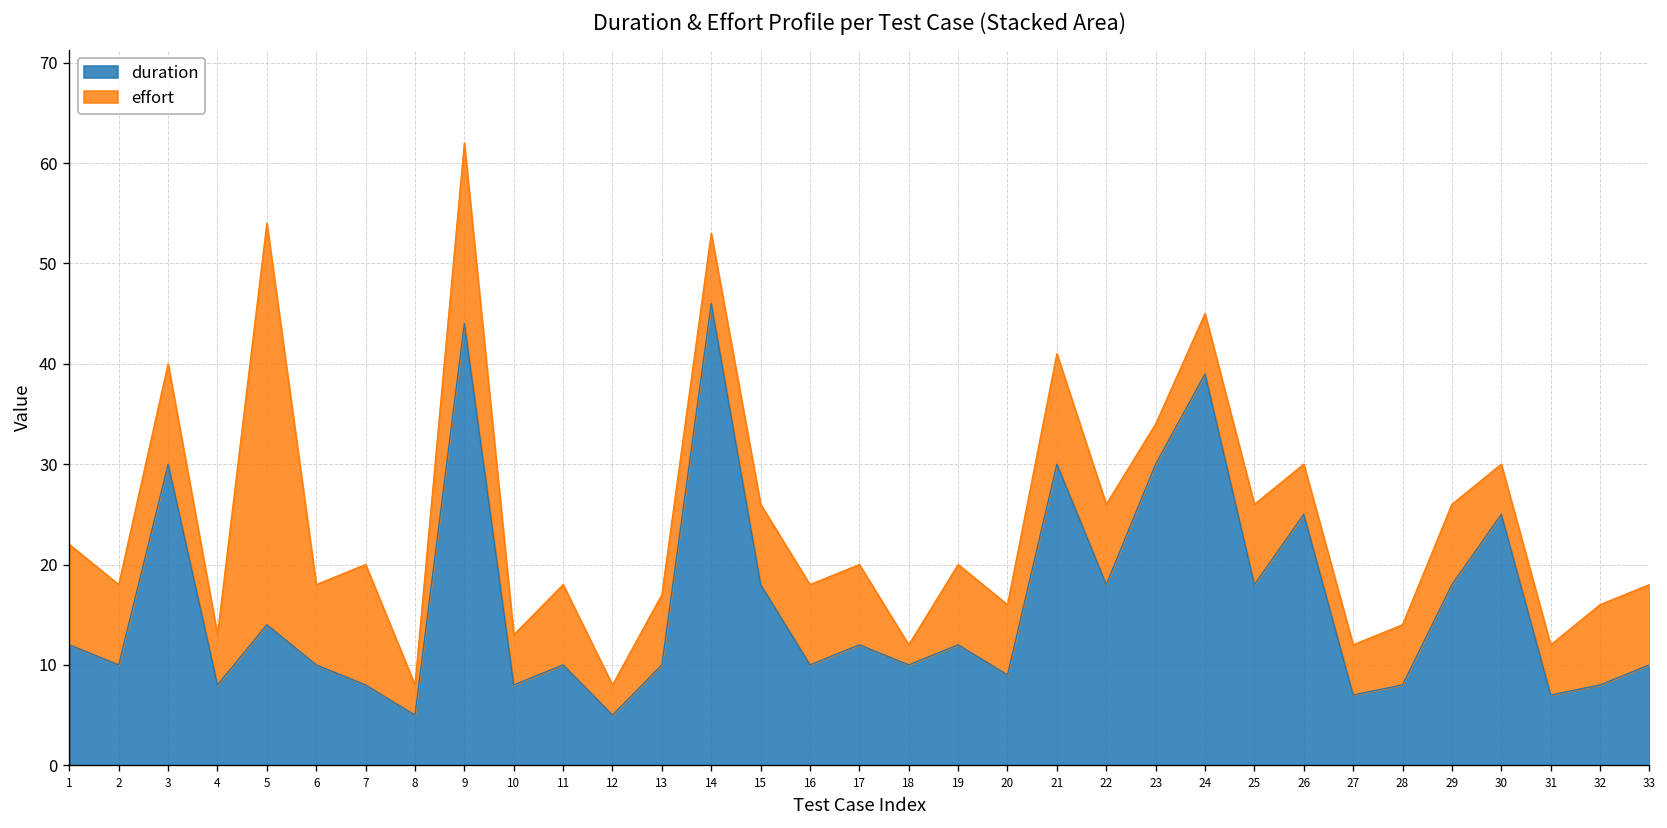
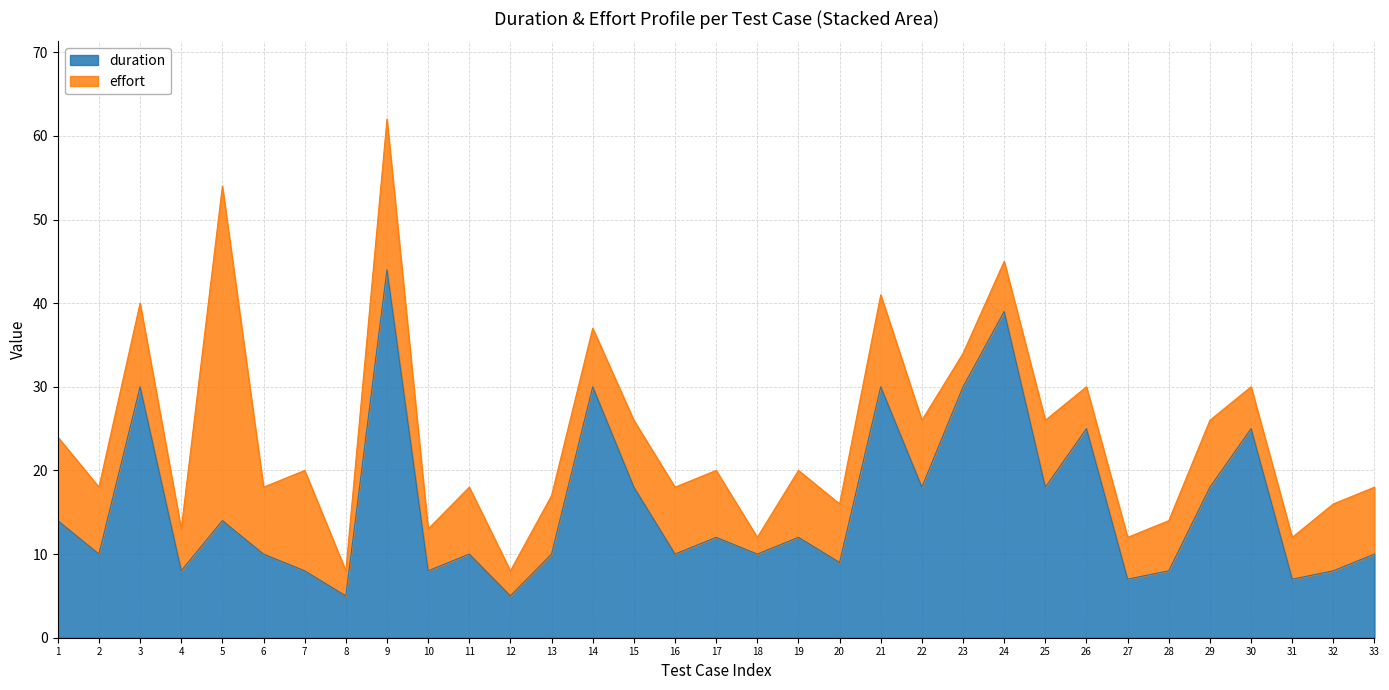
  {
    "duration": {
-     "1": 12,
+     "1": 14,
      "2": 10,
      "3": 30,
      "4": 8,
      "5": 14,
      "6": 10,
      "7": 8,
      "8": 5,
      "9": 44,
      "10": 8,
      "11": 10,
      "12": 5,
      "13": 10,
-     "14": 46,
+     "14": 30,
      "15": 18,
      "16": 10,
      "17": 12,
      "18": 10,
      "19": 12,
      "20": 9,
      "21": 30,
      "22": 18,
      "23": 30,
      "24": 39,
      "25": 18,
      "26": 25,
      "27": 7,
      "28": 8,
      "29": 18,
      "30": 25,
      "31": 7,
      "32": 8,
      "33": 10
    },
    "effort": {
      "1": 10,
      "2": 8,
      "3": 10,
      "4": 5,
      "5": 40,
      "6": 8,
      "7": 12,
      "8": 3,
      "9": 18,
      "10": 5,
      "11": 8,
      "12": 3,
      "13": 7,
      "14": 7,
      "15": 8,
      "16": 8,
      "17": 8,
      "18": 2,
      "19": 8,
      "20": 7,
      "21": 11,
      "22": 8,
      "23": 4,
      "24": 6,
      "25": 8,
      "26": 5,
      "27": 5,
      "28": 6,
      "29": 8,
      "30": 5,
      "31": 5,
      "32": 8,
      "33": 8
    }
  }
